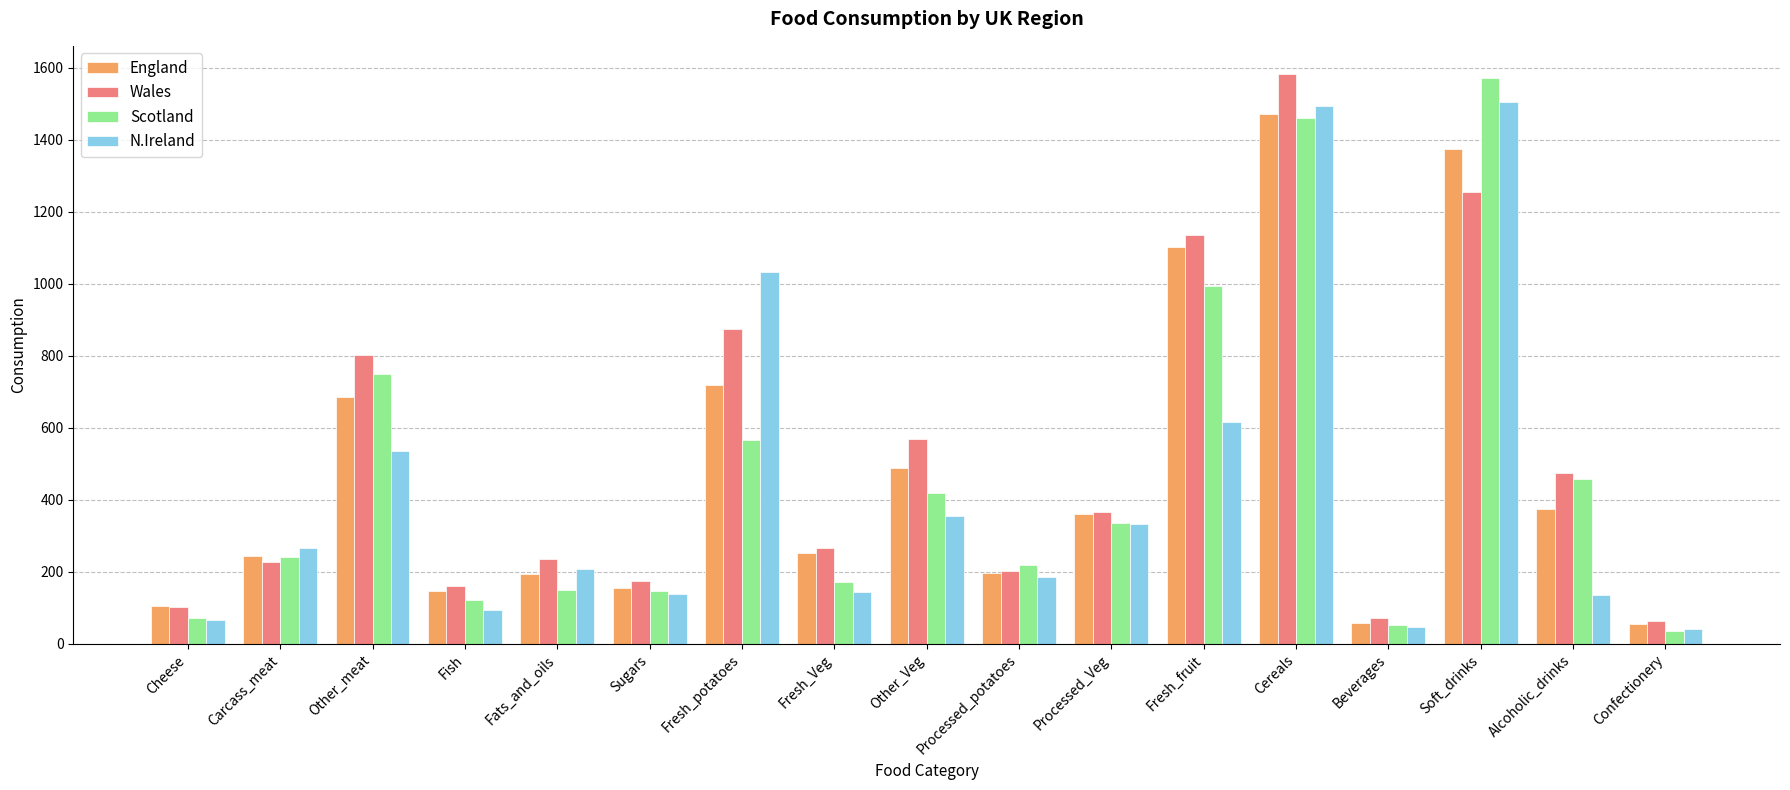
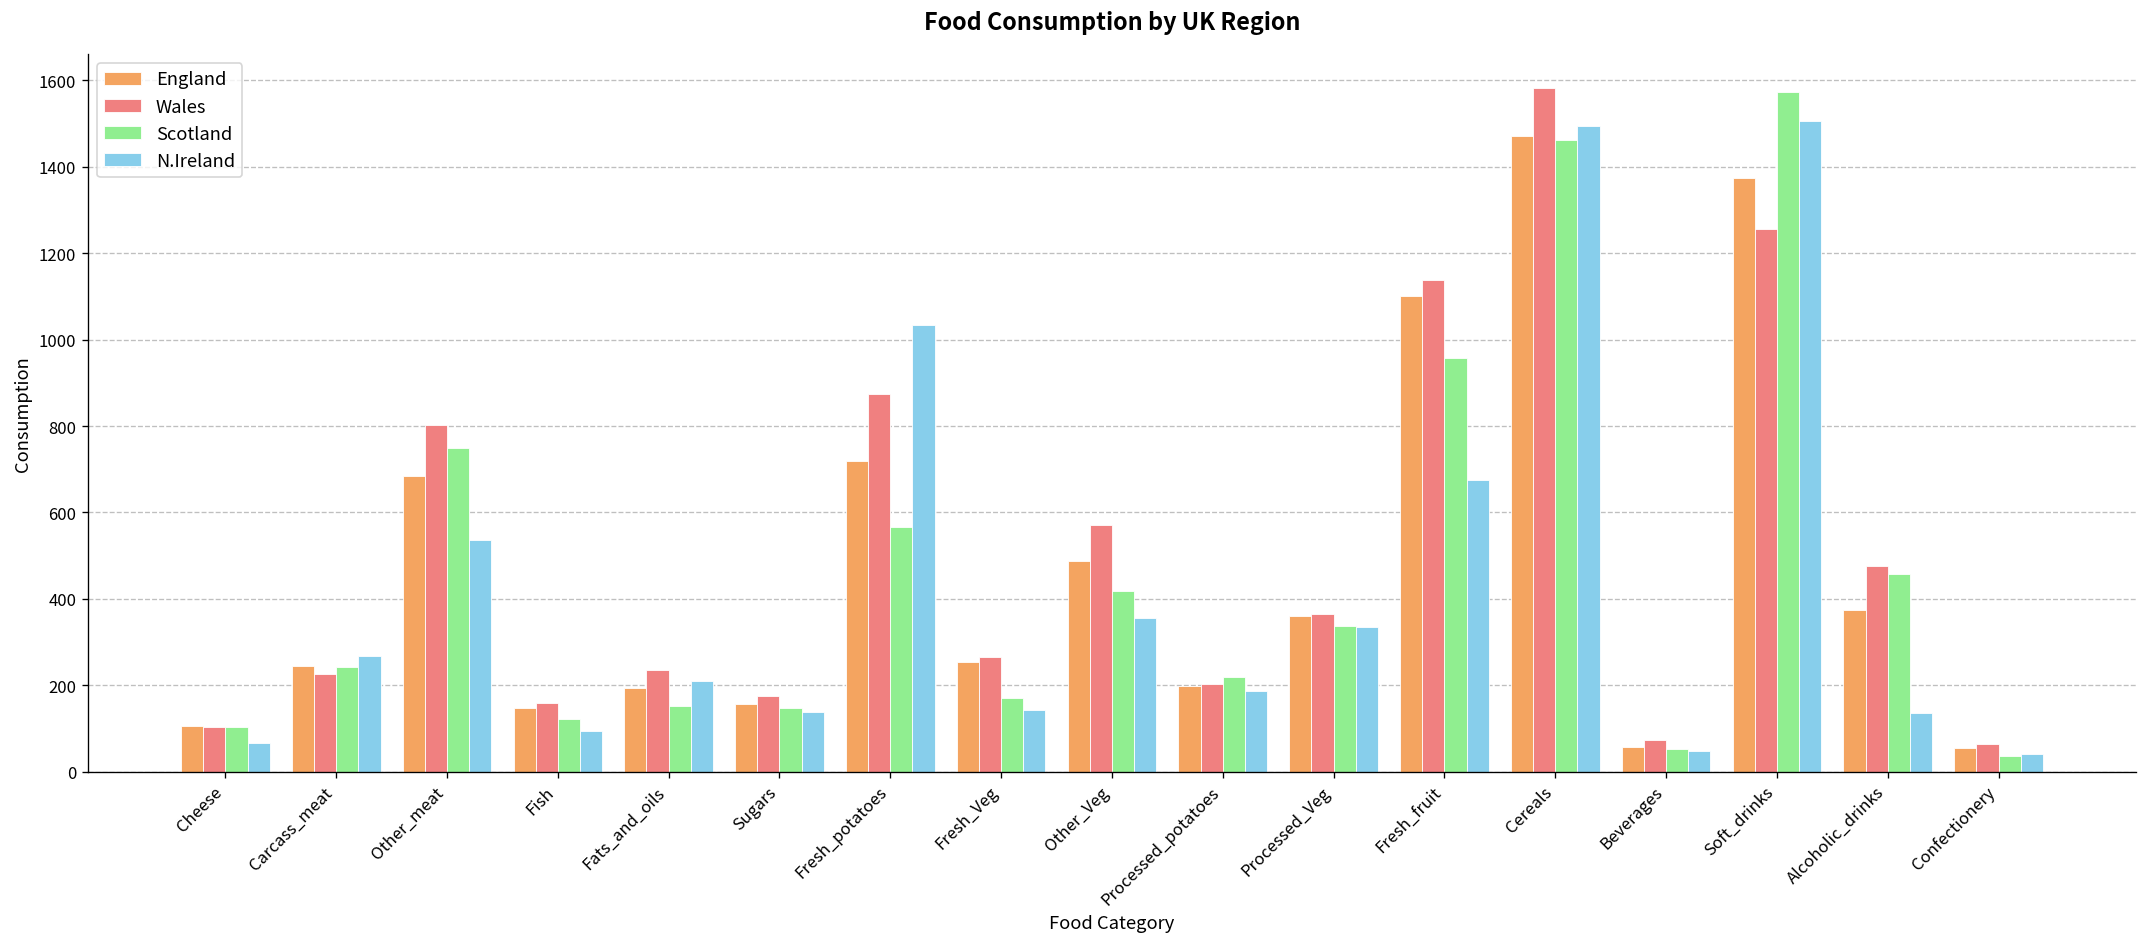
  {
    "Scotland": {
-     "Cheese": 70,
+     "Cheese": 100,
      "Carcass_meat": 240,
      "Other_meat": 750,
      "Fish": 120,
      "Fats_and_oils": 150,
      "Sugars": 150,
      "Fresh_potatoes": 570,
      "Fresh_Veg": 170,
      "Other_Veg": 420,
      "Processed_potatoes": 220,
      "Processed_Veg": 340,
-     "Fresh_fruit": 990,
+     "Fresh_fruit": 960,
      "Cereals": 1460,
      "Beverages": 50,
      "Soft_drinks": 1570,
      "Alcoholic_drinks": 460,
      "Confectionery": 40
    },
    "N.Ireland": {
      "Cheese": 70,
      "Carcass_meat": 270,
      "Other_meat": 540,
      "Fish": 90,
      "Fats_and_oils": 210,
      "Sugars": 140,
      "Fresh_potatoes": 1030,
      "Fresh_Veg": 140,
      "Other_Veg": 360,
      "Processed_potatoes": 190,
      "Processed_Veg": 330,
-     "Fresh_fruit": 620,
+     "Fresh_fruit": 670,
      "Cereals": 1490,
      "Beverages": 50,
      "Soft_drinks": 1510,
      "Alcoholic_drinks": 140,
      "Confectionery": 40
    }
  }
